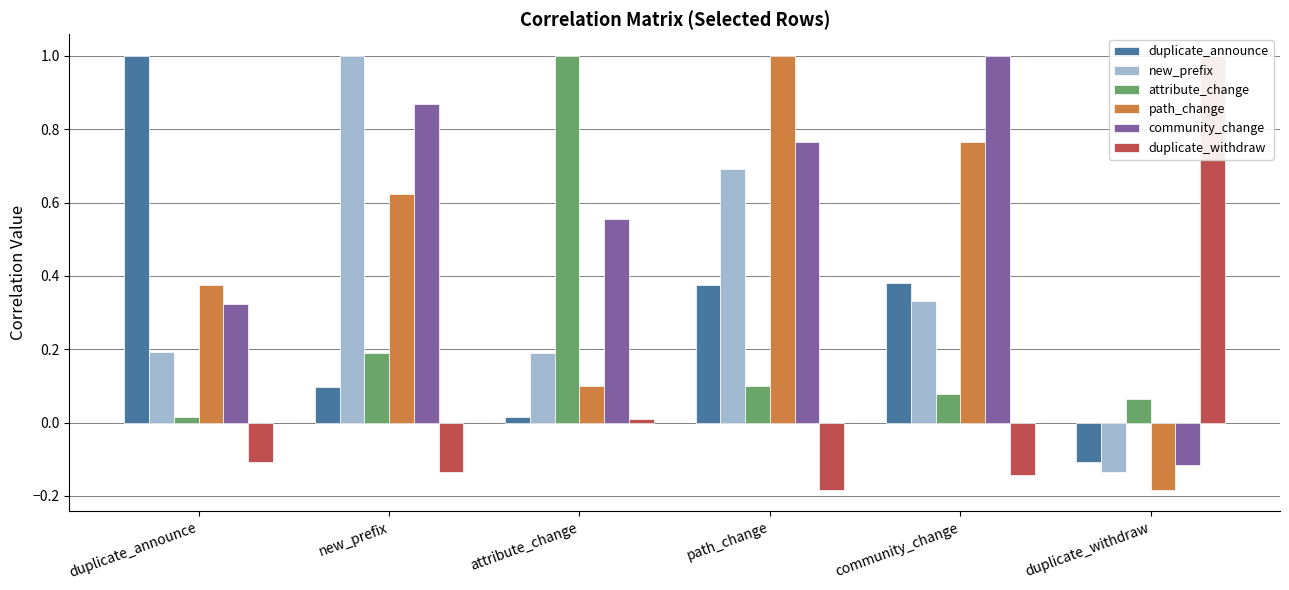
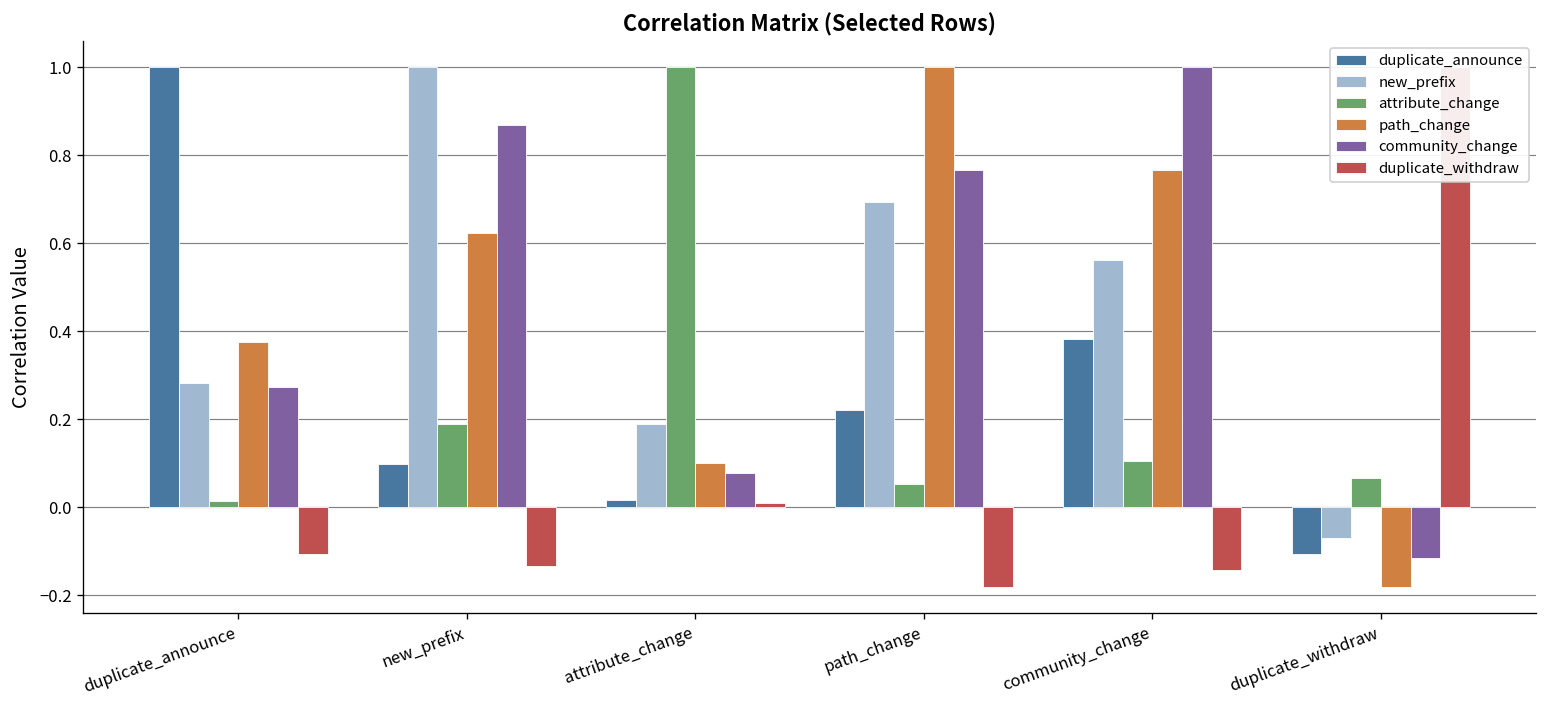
  {
    "duplicate_announce": {
      "duplicate_announce": 1.00,
      "new_prefix": 0.10,
      "attribute_change": 0.02,
-     "path_change": 0.38,
+     "path_change": 0.22,
      "community_change": 0.38,
      "duplicate_withdraw": -0.11
    },
    "new_prefix": {
-     "duplicate_announce": 0.19,
+     "duplicate_announce": 0.28,
      "new_prefix": 1.00,
      "attribute_change": 0.19,
      "path_change": 0.69,
-     "community_change": 0.33,
-     "duplicate_withdraw": -0.13
+     "community_change": 0.56,
+     "duplicate_withdraw": -0.07
    },
    "attribute_change": {
      "duplicate_announce": 0.01,
      "new_prefix": 0.19,
      "attribute_change": 1.00,
-     "path_change": 0.10,
-     "community_change": 0.08,
+     "path_change": 0.05,
+     "community_change": 0.10,
      "duplicate_withdraw": 0.07
    },
    "community_change": {
-     "duplicate_announce": 0.32,
+     "duplicate_announce": 0.27,
      "new_prefix": 0.87,
-     "attribute_change": 0.56,
+     "attribute_change": 0.08,
      "path_change": 0.77,
      "community_change": 1.00,
      "duplicate_withdraw": -0.12
    }
  }
